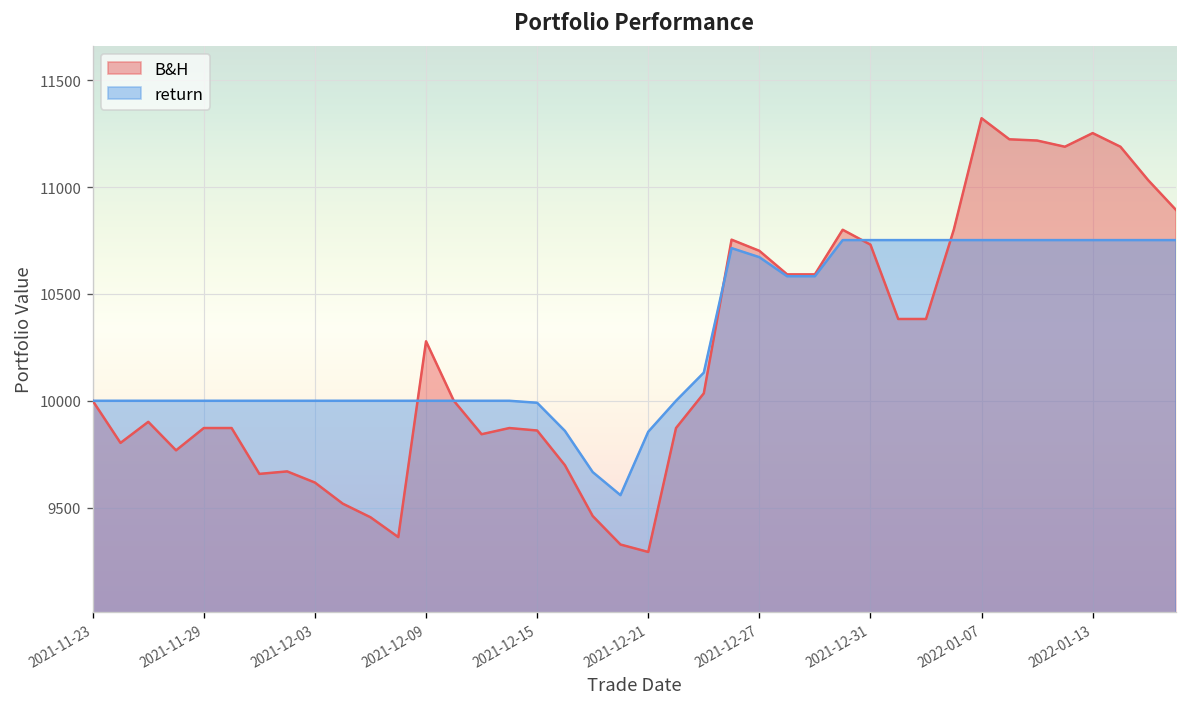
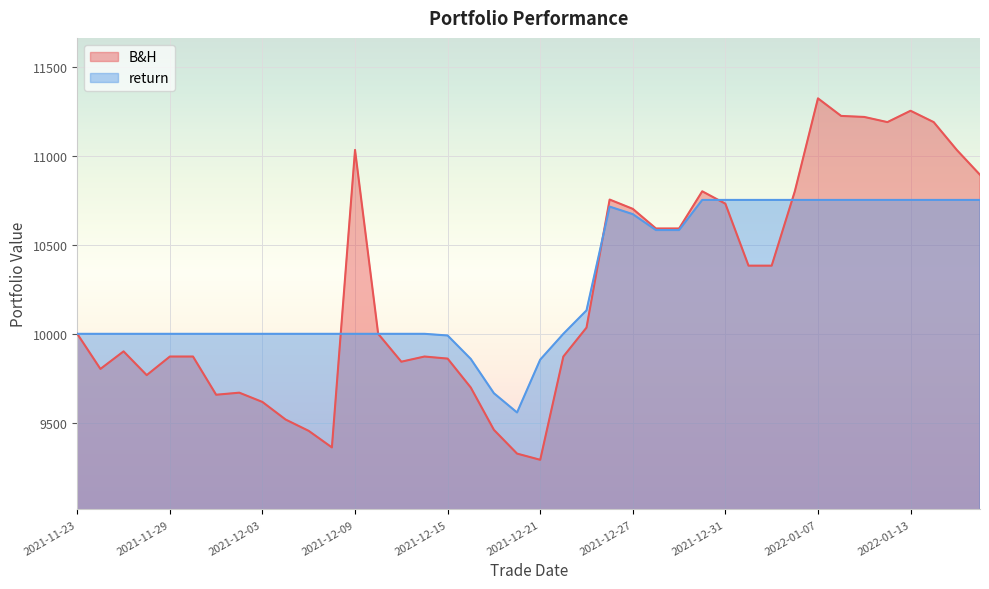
  {
    "B&H": {
      "2021-11-29": 9870,
      "2021-12-03": 9620,
-     "2021-12-09": 10280,
+     "2021-12-09": 11030,
      "2021-12-15": 9860,
      "2021-12-21": 9290,
      "2021-12-27": 10700,
      "2021-12-31": 10730,
      "2022-01-07": 11320,
      "2022-01-13": 11250
    },
    "return": {
      "2021-11-29": 10000,
      "2021-12-03": 10000,
      "2021-12-09": 10000,
      "2021-12-15": 9990,
      "2021-12-21": 9860,
      "2021-12-27": 10670,
      "2021-12-31": 10750,
      "2022-01-07": 10750,
      "2022-01-13": 10750
    }
  }
